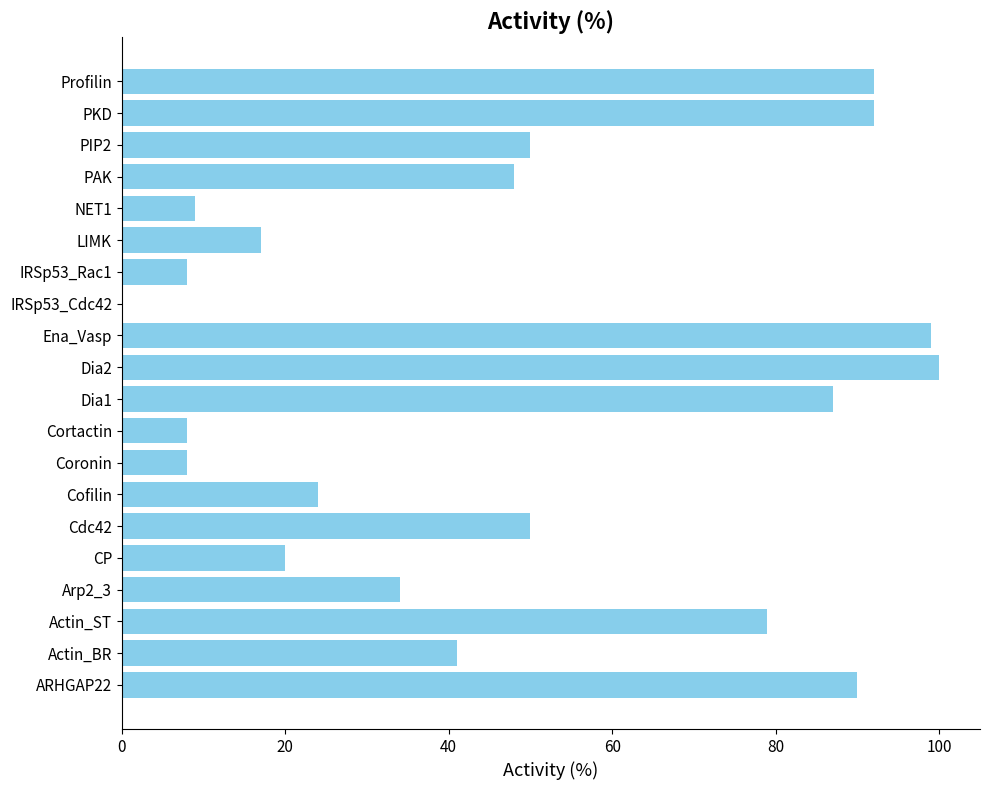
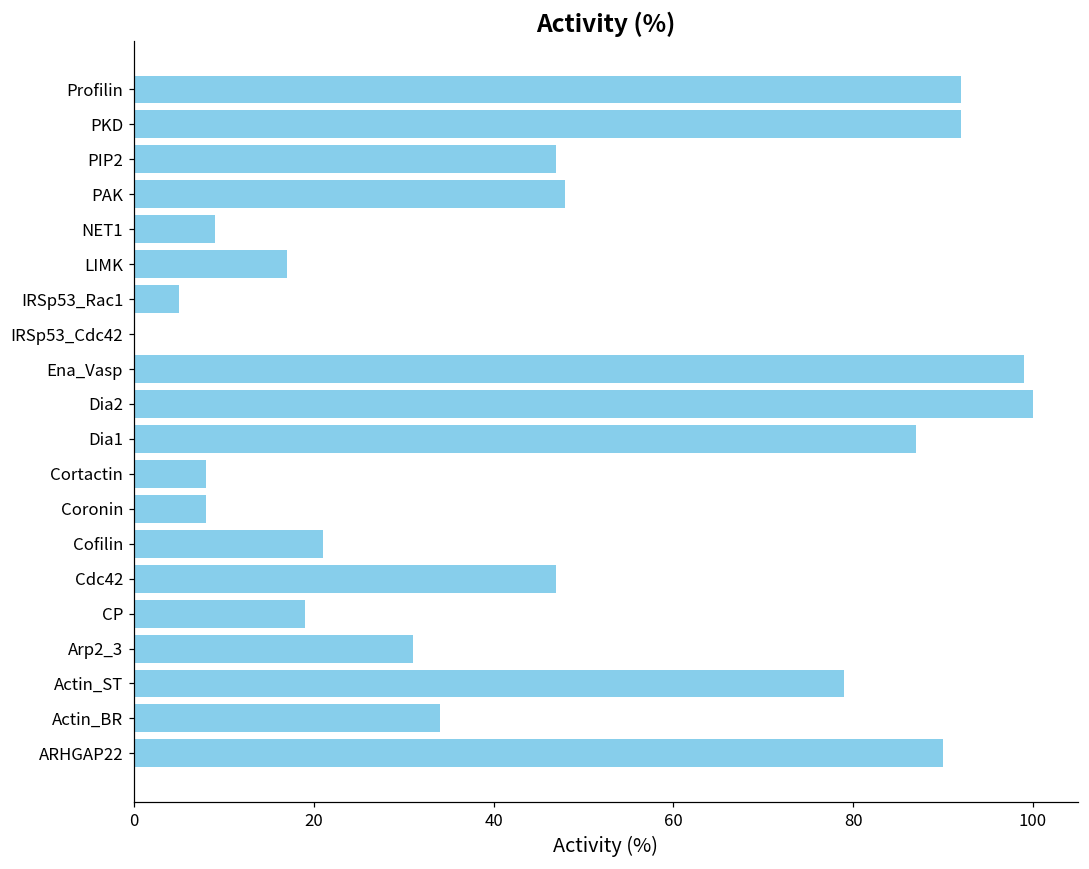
  {
    "Profilin": 92,
    "PKD": 92,
-   "PIP2": 50,
+   "PIP2": 47,
    "PAK": 48,
    "NET1": 9,
    "LIMK": 17,
-   "IRSp53_Rac1": 8,
+   "IRSp53_Rac1": 5,
    "IRSp53_Cdc42": 0,
    "Ena_Vasp": 99,
    "Dia2": 100,
    "Dia1": 87,
    "Cortactin": 8,
    "Coronin": 8,
-   "Cofilin": 24,
-   "Cdc42": 50,
-   "CP": 20,
-   "Arp2_3": 34,
+   "Cofilin": 21,
+   "Cdc42": 47,
+   "CP": 19,
+   "Arp2_3": 31,
    "Actin_ST": 79,
-   "Actin_BR": 41,
+   "Actin_BR": 34,
    "ARHGAP22": 90
  }
